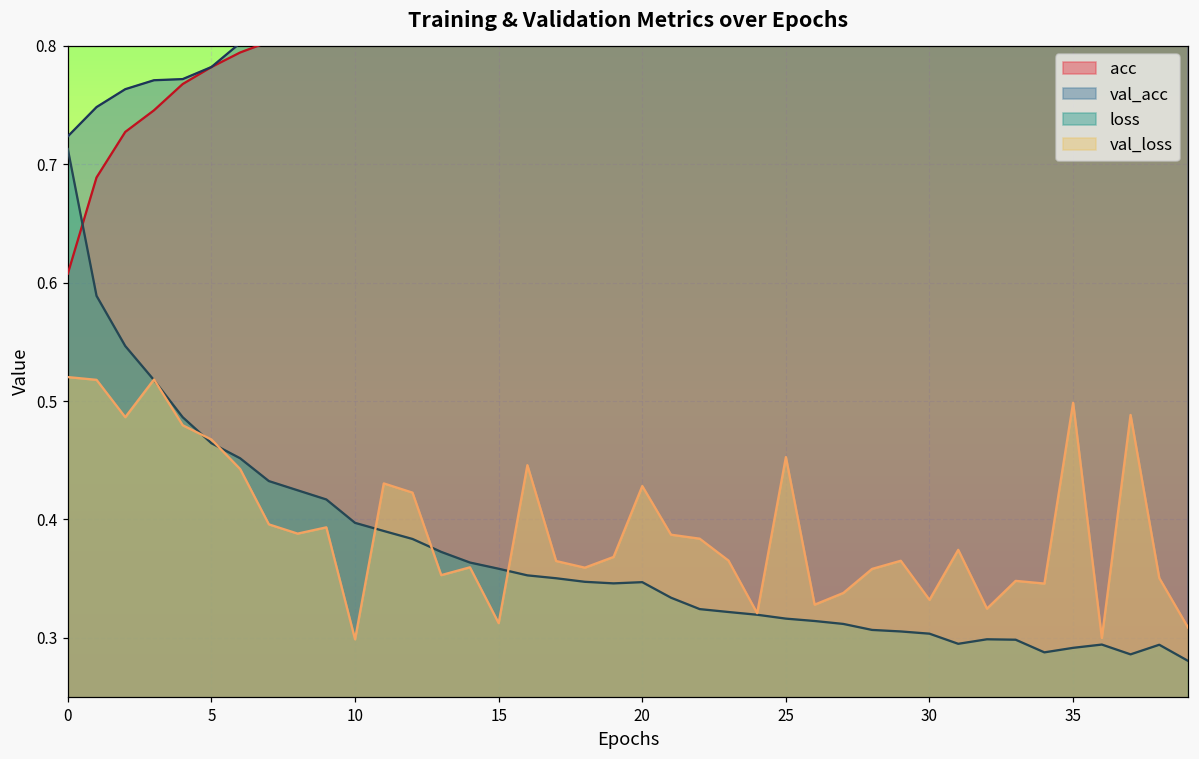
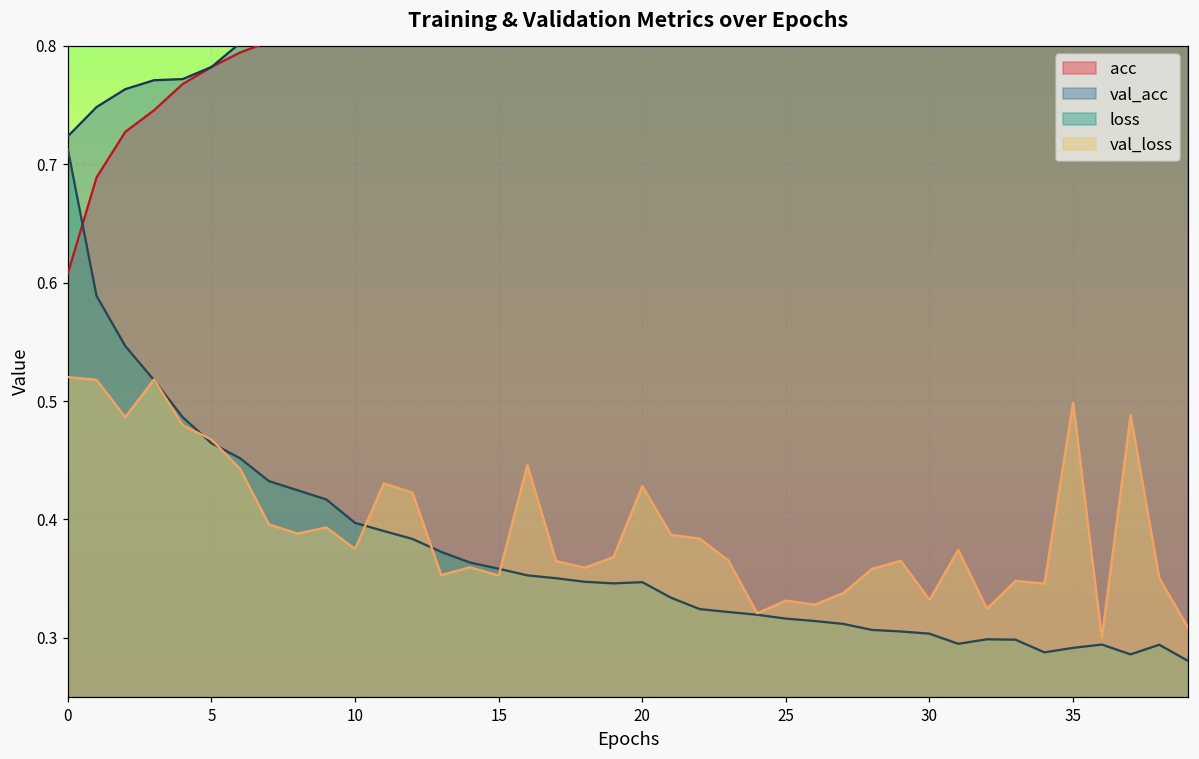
  {
    "acc": {
      "0": 0.608
    },
    "val_loss": {
      "0": 0.520,
      "5": 0.468,
-     "10": 0.299,
-     "15": 0.312,
+     "10": 0.375,
+     "15": 0.353,
      "20": 0.428,
-     "25": 0.453,
+     "25": 0.332,
      "30": 0.332,
      "35": 0.499
    }
  }
